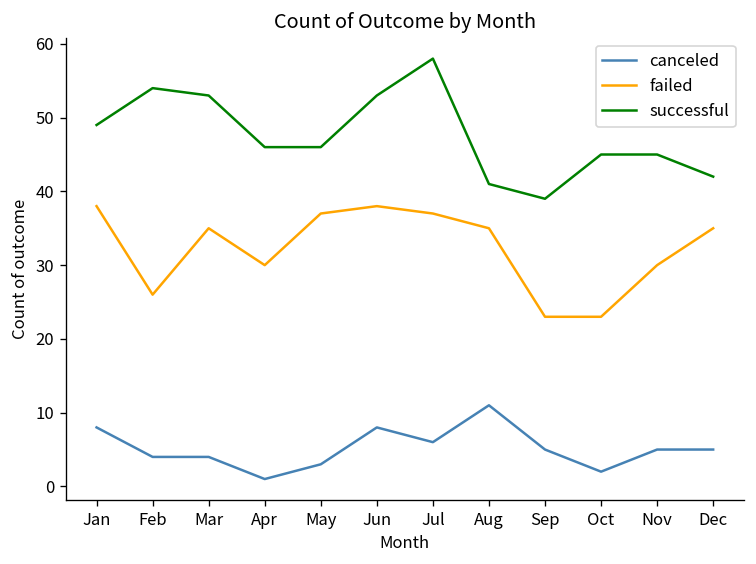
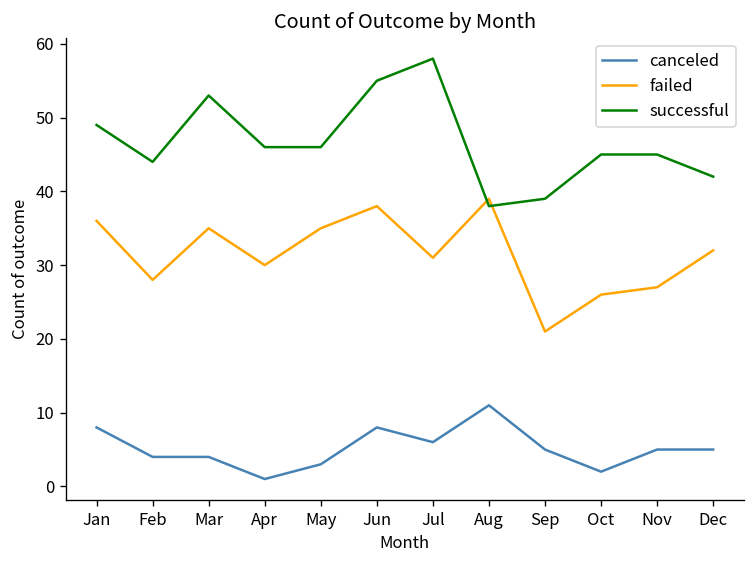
  {
    "canceled": {
      "Jan": 8,
      "Feb": 4,
      "Mar": 4,
      "Apr": 1,
      "May": 3,
      "Jun": 8,
      "Jul": 6,
      "Aug": 11,
      "Sep": 5,
      "Oct": 2,
      "Nov": 5,
      "Dec": 5
    },
    "failed": {
-     "Jan": 38,
-     "Feb": 26,
+     "Jan": 36,
+     "Feb": 28,
      "Mar": 35,
      "Apr": 30,
-     "May": 37,
+     "May": 35,
      "Jun": 38,
-     "Jul": 37,
-     "Aug": 35,
-     "Sep": 23,
-     "Oct": 23,
-     "Nov": 30,
-     "Dec": 35
+     "Jul": 31,
+     "Aug": 39,
+     "Sep": 21,
+     "Oct": 26,
+     "Nov": 27,
+     "Dec": 32
    },
    "successful": {
      "Jan": 49,
-     "Feb": 54,
+     "Feb": 44,
      "Mar": 53,
      "Apr": 46,
      "May": 46,
-     "Jun": 53,
+     "Jun": 55,
      "Jul": 58,
-     "Aug": 41,
+     "Aug": 38,
      "Sep": 39,
      "Oct": 45,
      "Nov": 45,
      "Dec": 42
    }
  }
